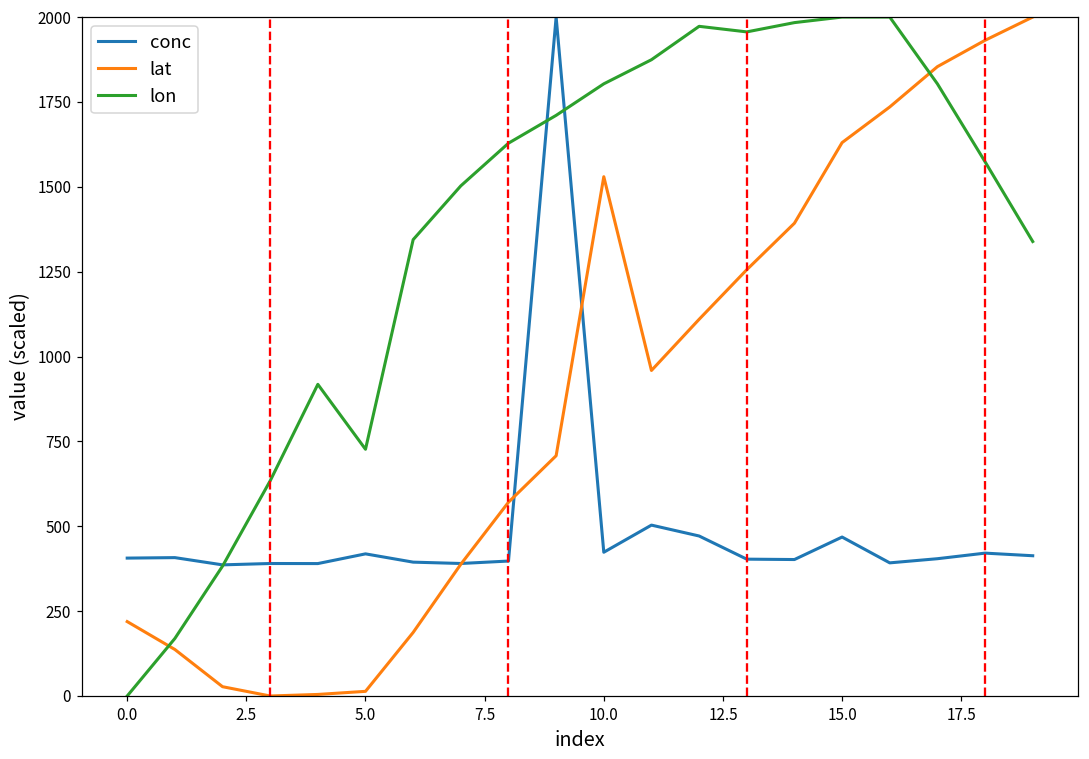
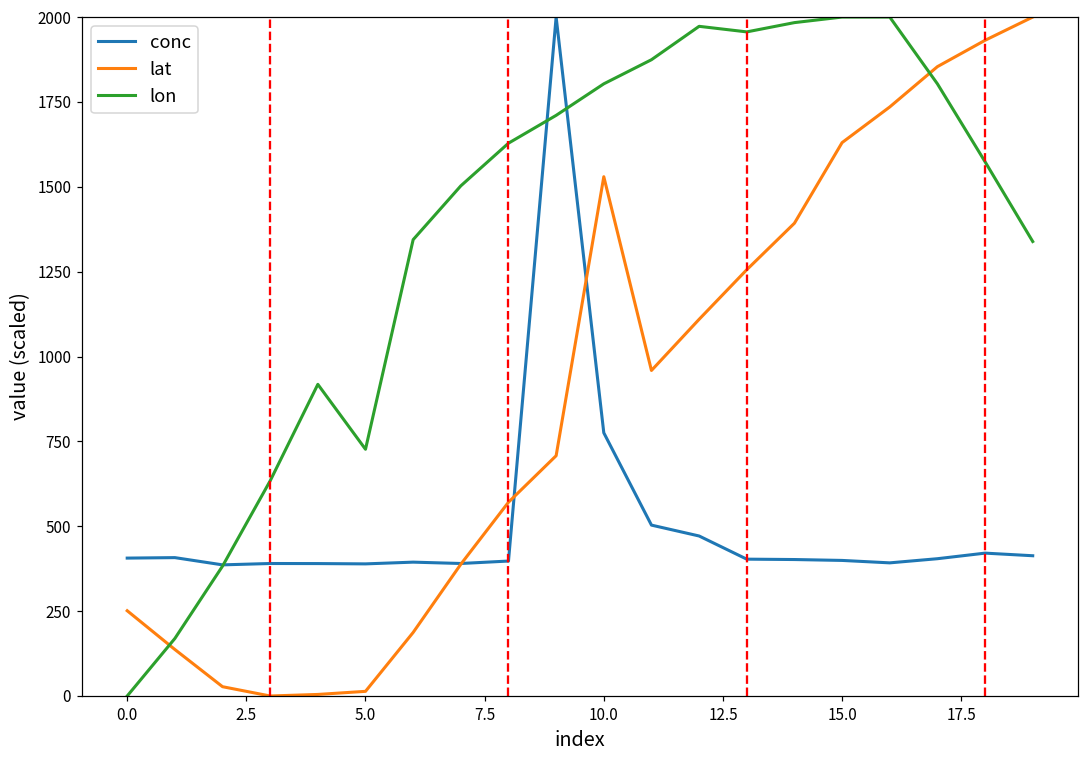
  {
    "conc": {
      "0.0": 410,
-     "5.0": 420,
-     "10.0": 420,
-     "15.0": 470
+     "5.0": 390,
+     "10.0": 780,
+     "15.0": 400
    },
    "lat": {
-     "0.0": 220,
+     "0.0": 250,
      "5.0": 10,
      "10.0": 1530,
      "15.0": 1630
    },
    "lon": {
      "0.0": 0,
      "5.0": 730,
      "10.0": 1800,
      "15.0": 2000
    }
  }
